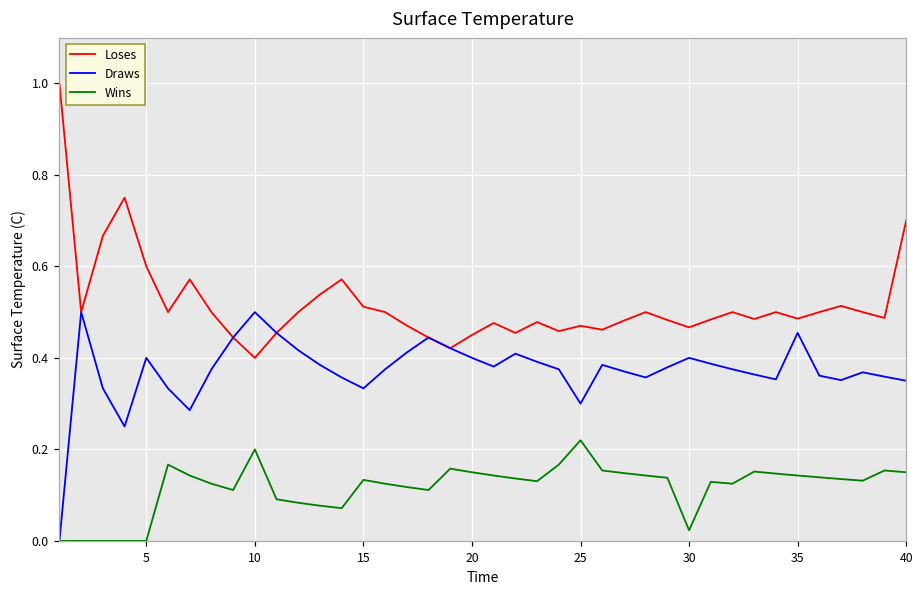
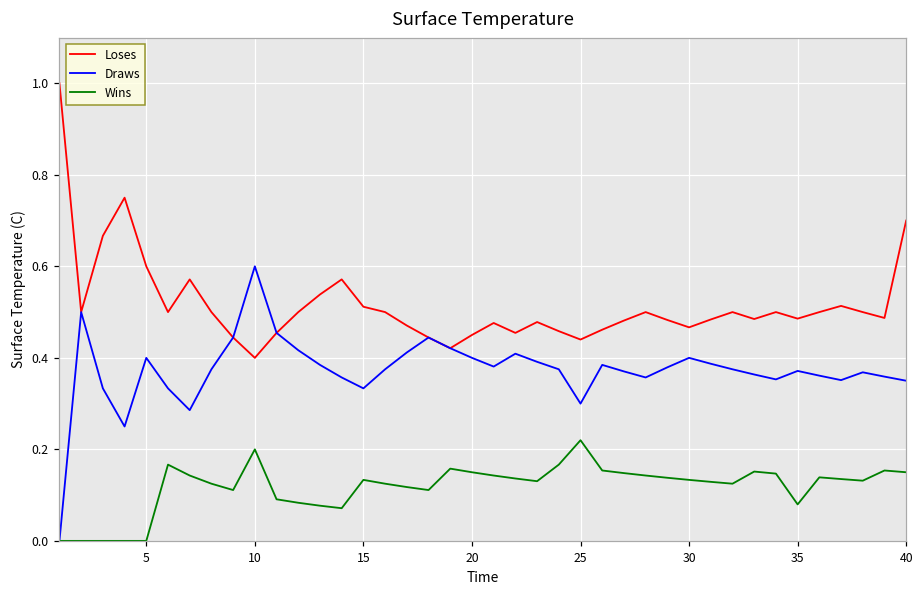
  {
    "Loses": {
      "5": 0.60,
      "10": 0.40,
      "15": 0.51,
      "20": 0.45,
-     "25": 0.47,
+     "25": 0.44,
      "30": 0.47,
      "35": 0.49,
      "40": 0.70
    },
    "Draws": {
      "5": 0.40,
-     "10": 0.5,
+     "10": 0.6,
      "15": 0.33,
      "20": 0.40,
      "25": 0.30,
      "30": 0.40,
-     "35": 0.45,
+     "35": 0.37,
      "40": 0.35
    },
    "Wins": {
      "5": 0.00,
      "10": 0.20,
      "15": 0.13,
      "20": 0.15,
      "25": 0.22,
-     "30": 0.02,
-     "35": 0.14,
+     "30": 0.13,
+     "35": 0.08,
      "40": 0.15
    }
  }
